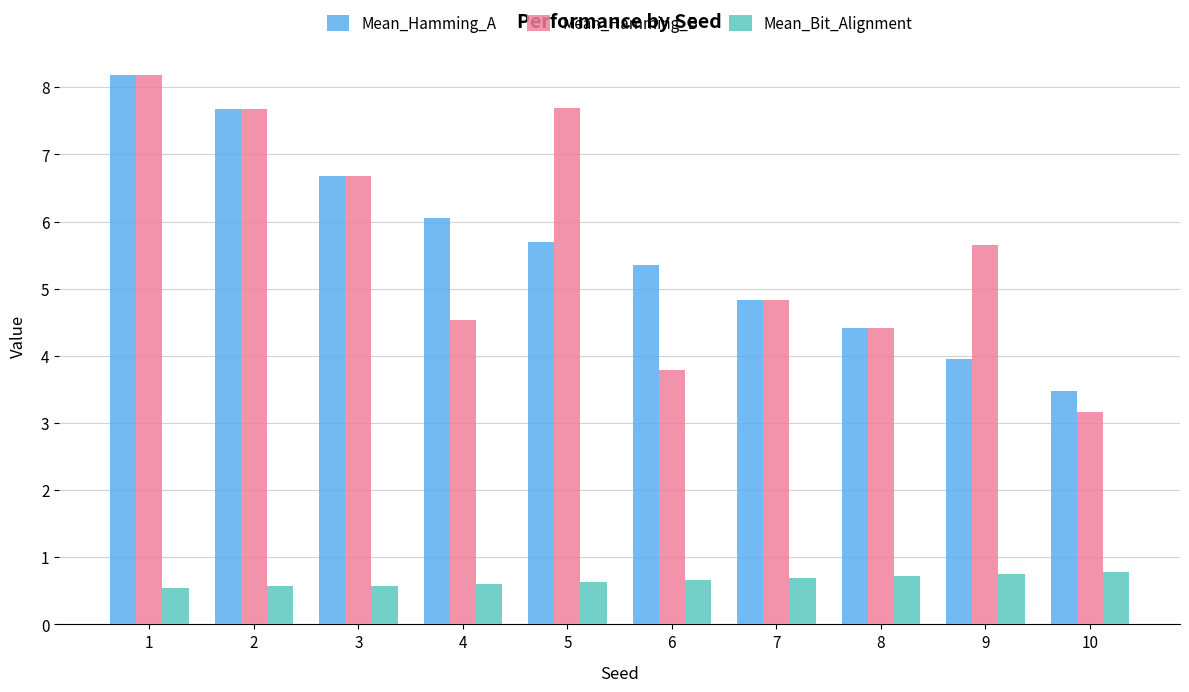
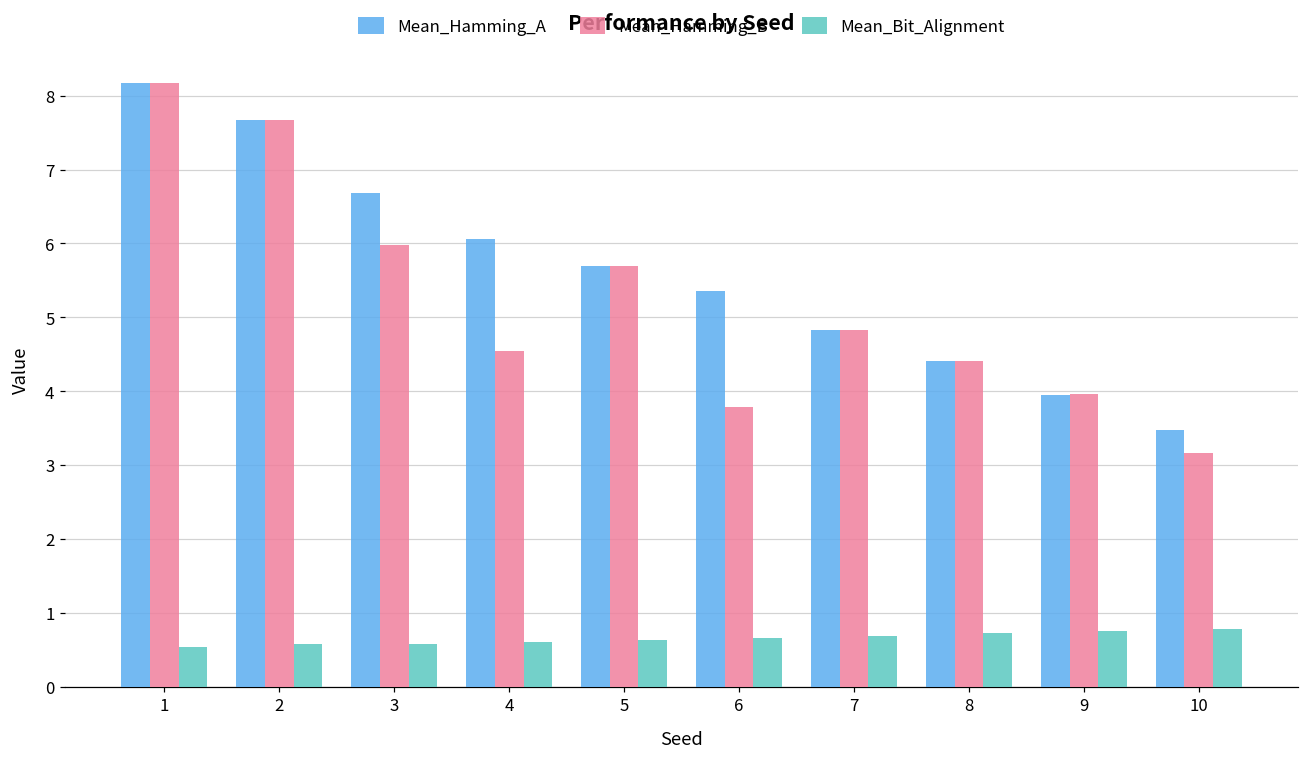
  {
    "Mean_Hamming_B": {
      "1": 8.2,
      "2": 7.7,
-     "3": 6.7,
+     "3": 6.0,
      "4": 4.5,
-     "5": 7.7,
+     "5": 5.7,
      "6": 3.8,
      "7": 4.8,
      "8": 4.4,
-     "9": 5.7,
+     "9": 4.0,
      "10": 3.2
    }
  }
